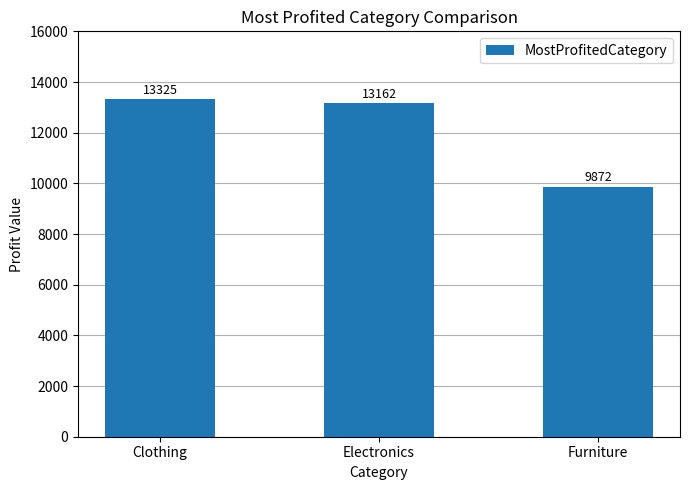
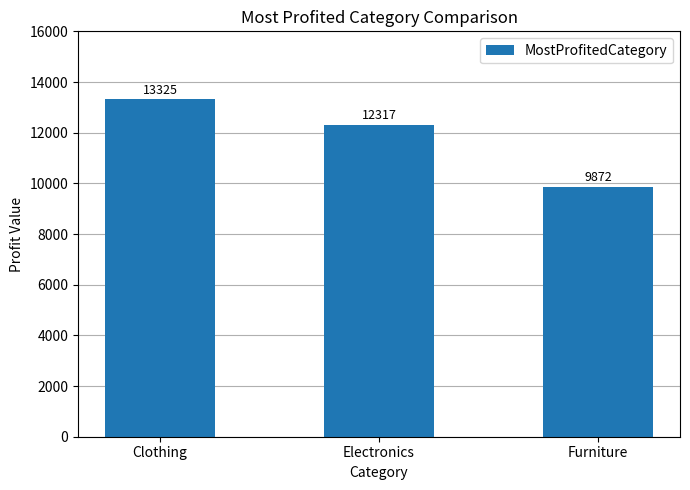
  {
    "Clothing": 13325,
-   "Electronics": 13162,
+   "Electronics": 12317,
    "Furniture": 9872
  }
